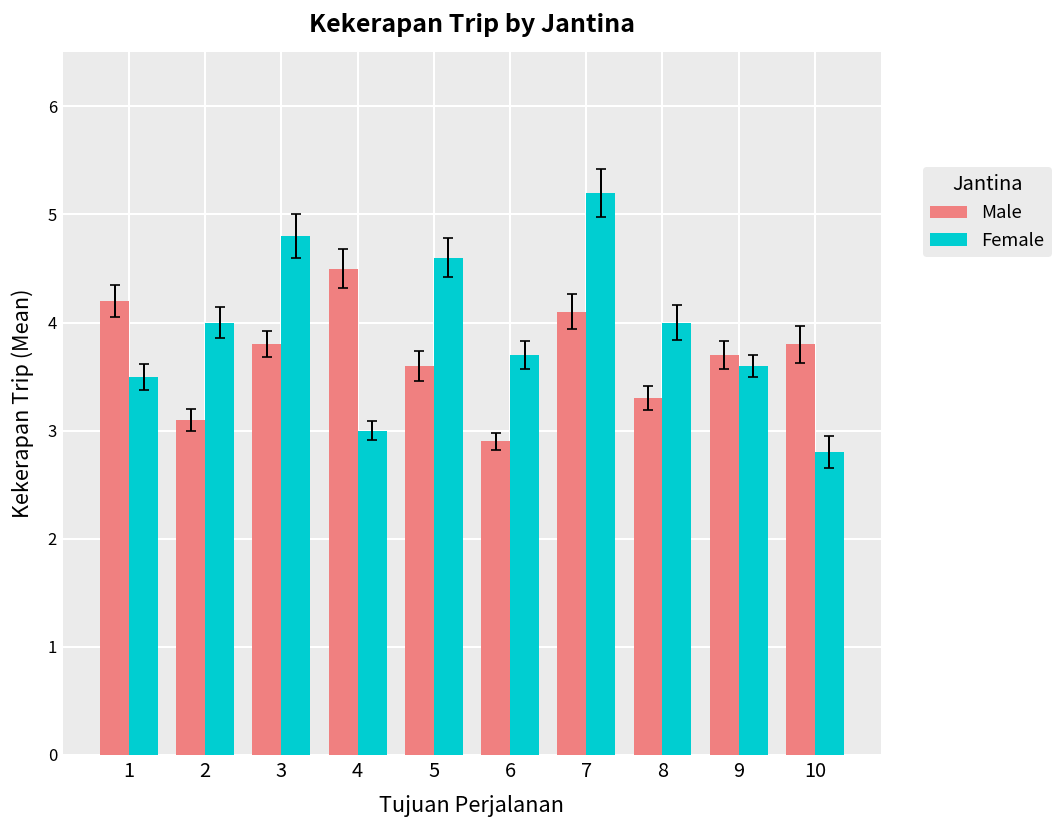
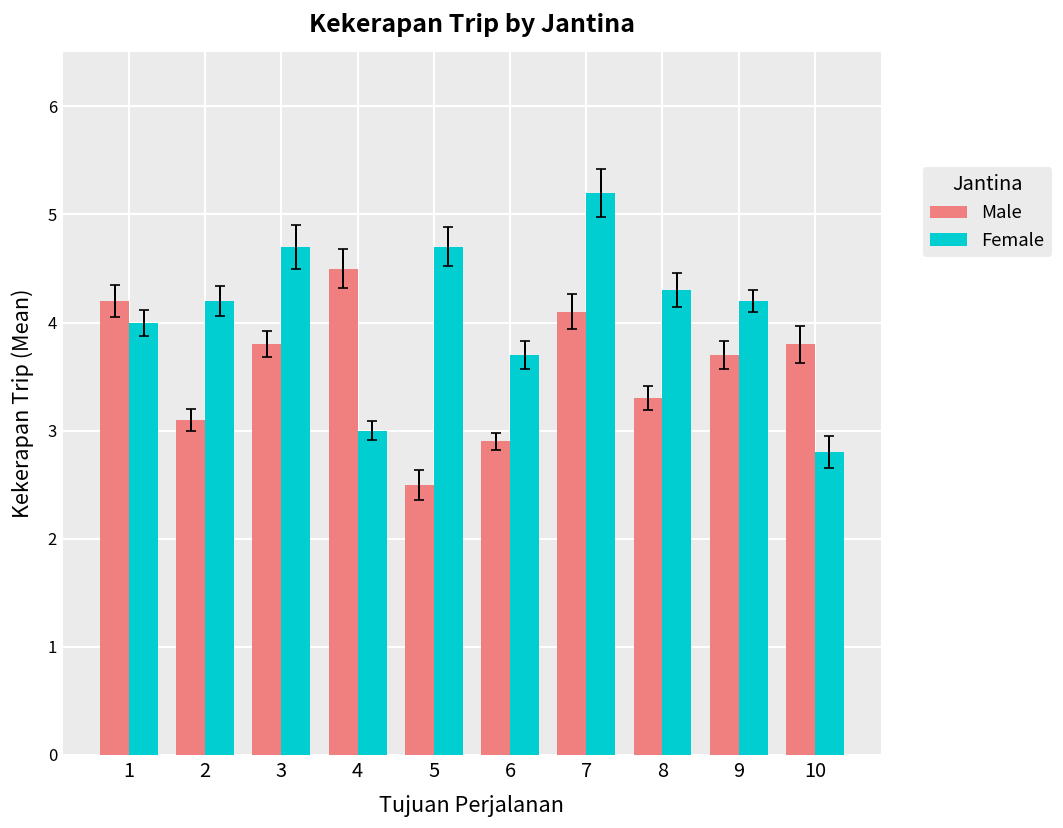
  {
    "Male": {
      "1": 4.2,
      "2": 3.1,
      "3": 3.8,
      "4": 4.5,
-     "5": 3.6,
+     "5": 2.5,
      "6": 2.9,
      "7": 4.1,
      "8": 3.3,
      "9": 3.7,
      "10": 3.8
    },
    "Female": {
-     "1": 3.5,
-     "2": 4.0,
-     "3": 4.8,
+     "1": 4.0,
+     "2": 4.2,
+     "3": 4.7,
      "4": 3.0,
-     "5": 4.6,
+     "5": 4.7,
      "6": 3.7,
      "7": 5.2,
-     "8": 4.0,
-     "9": 3.6,
+     "8": 4.3,
+     "9": 4.2,
      "10": 2.8
    }
  }
